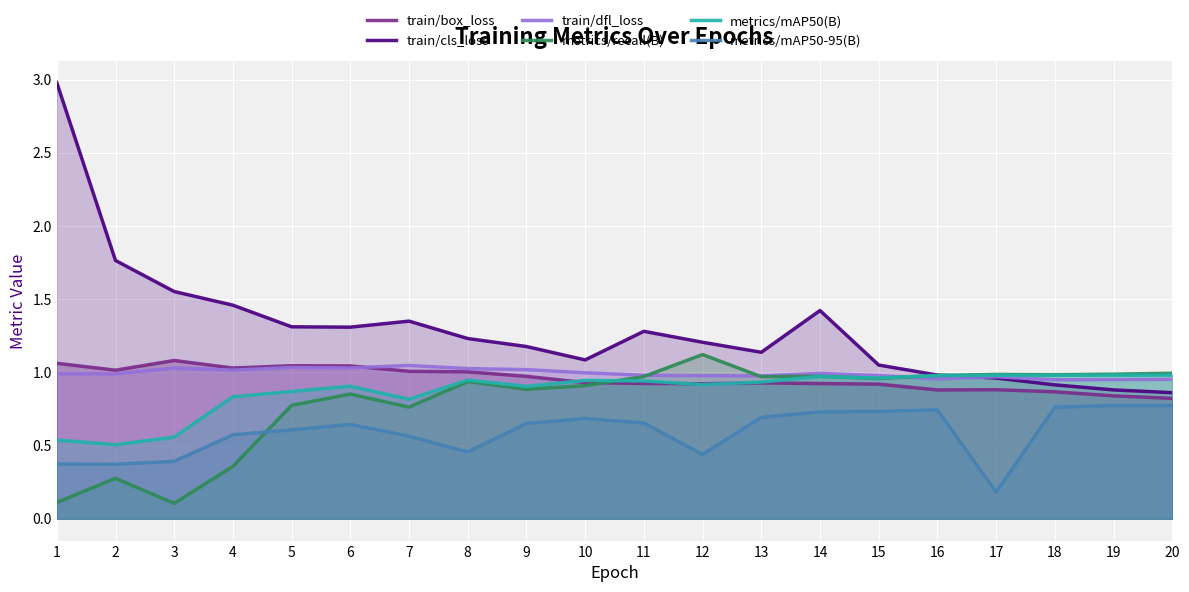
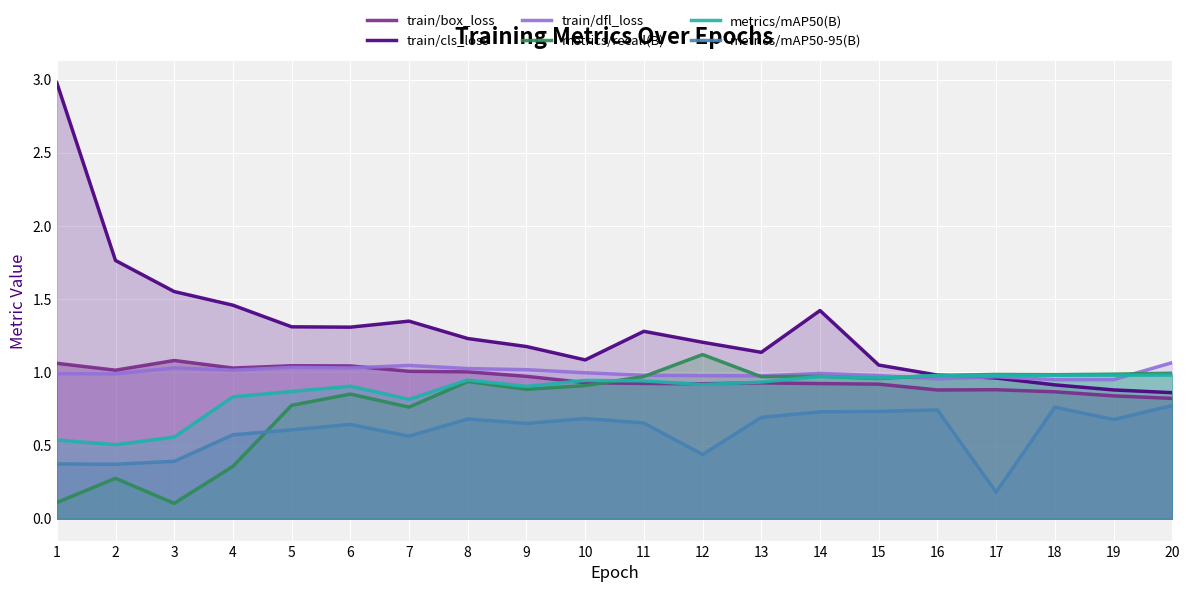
  {
    "train/box_loss": {
      "1": 1.06,
      "2": 1.02,
      "3": 1.08,
      "7": 1.01,
      "8": 1.00,
      "9": 0.97,
      "11": 0.92,
      "14": 0.92,
      "15": 0.92,
      "16": 0.88,
      "17": 0.88,
      "18": 0.87,
      "19": 0.84,
      "20": 0.82
    },
    "train/cls_loss": {
      "1": 2.98,
      "2": 1.76,
      "3": 1.55,
      "4": 1.46,
      "5": 1.31,
      "6": 1.31,
      "7": 1.35,
      "8": 1.23,
      "9": 1.18,
      "10": 1.09,
      "11": 1.28,
      "12": 1.21,
      "13": 1.14,
      "14": 1.42,
      "15": 1.05,
      "18": 0.91,
      "19": 0.88,
      "20": 0.86
    },
    "train/dfl_loss": {
      "1": 0.99,
      "2": 0.99,
      "3": 1.03,
      "7": 1.05,
      "8": 1.03,
      "9": 1.02,
      "10": 1.00,
      "12": 0.98,
      "14": 0.99,
      "16": 0.96,
      "18": 0.95,
      "19": 0.95,
-     "20": 0.95
+     "20": 1.07
    },
    "metrics/recall(B)": {
      "1": 0.11,
      "2": 0.28,
      "3": 0.11,
      "4": 0.36,
      "5": 0.78,
      "6": 0.85,
      "7": 0.76,
      "9": 0.88,
      "10": 0.91,
      "12": 1.12
    },
    "metrics/mAP50(B)": {
      "1": 0.54,
      "2": 0.51,
      "3": 0.56,
      "4": 0.83,
      "5": 0.87,
      "6": 0.91,
      "7": 0.82,
      "9": 0.90,
      "11": 0.94
    },
    "metrics/mAP50-95(B)": {
      "1": 0.37,
      "2": 0.37,
      "3": 0.39,
      "4": 0.57,
      "5": 0.61,
      "6": 0.64,
      "7": 0.56,
-     "8": 0.46,
+     "8": 0.68,
      "9": 0.65,
      "10": 0.69,
      "11": 0.65,
      "12": 0.44,
      "13": 0.69,
      "14": 0.73,
      "15": 0.73,
      "16": 0.74,
      "17": 0.18,
      "18": 0.76,
-     "19": 0.77,
+     "19": 0.68,
      "20": 0.77
    }
  }
